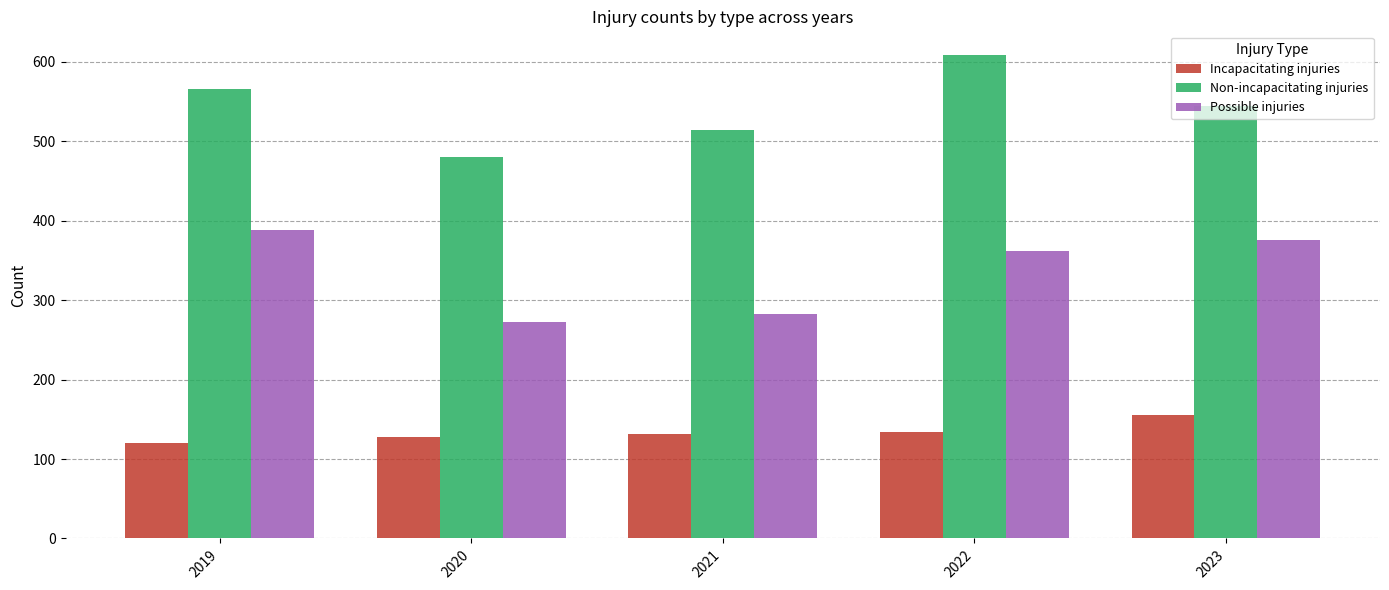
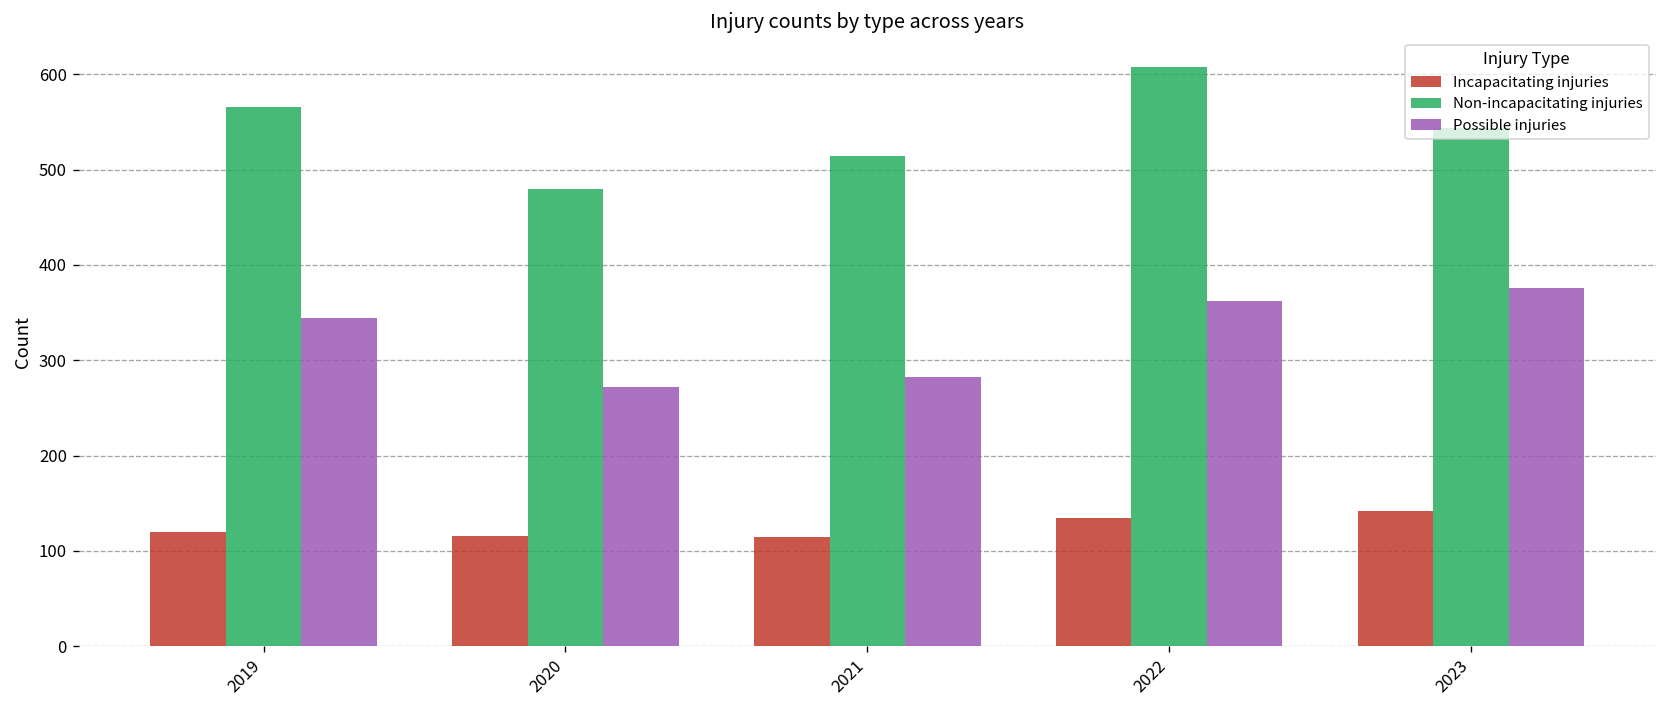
  {
    "Incapacitating injuries": {
      "2019": 120,
-     "2020": 130,
-     "2021": 130,
+     "2020": 120,
+     "2021": 110,
      "2022": 130,
-     "2023": 160
+     "2023": 140
    },
    "Non-incapacitating injuries": {
      "2019": 570,
      "2020": 480,
      "2021": 510,
      "2022": 610
    },
    "Possible injuries": {
-     "2019": 390,
+     "2019": 340,
      "2020": 270,
      "2021": 280,
      "2022": 360,
      "2023": 380
    }
  }
